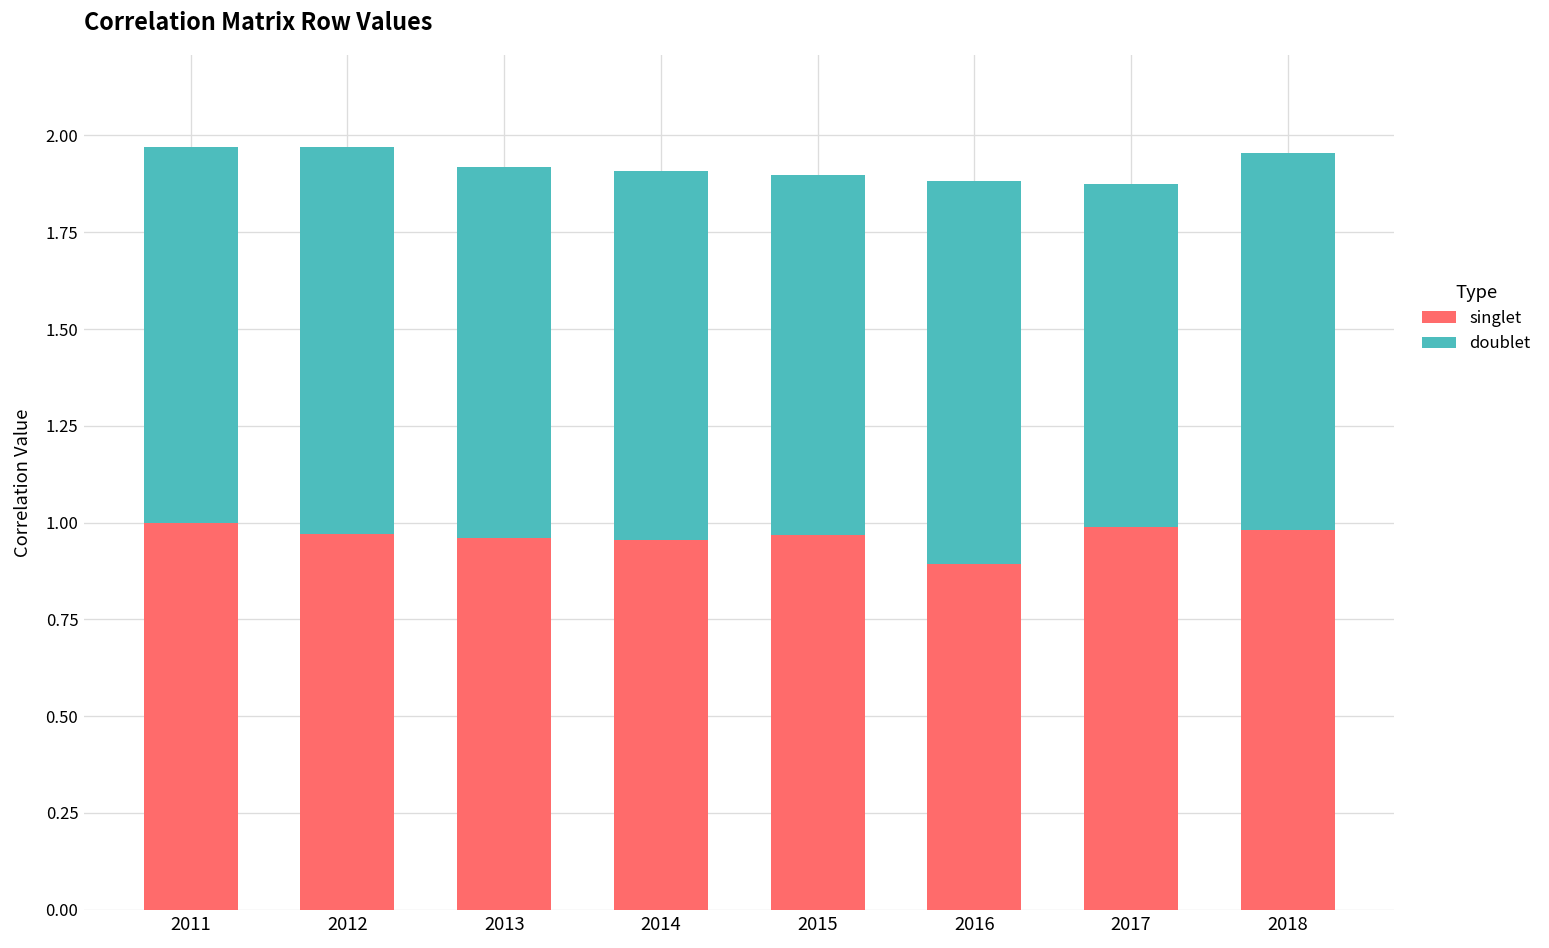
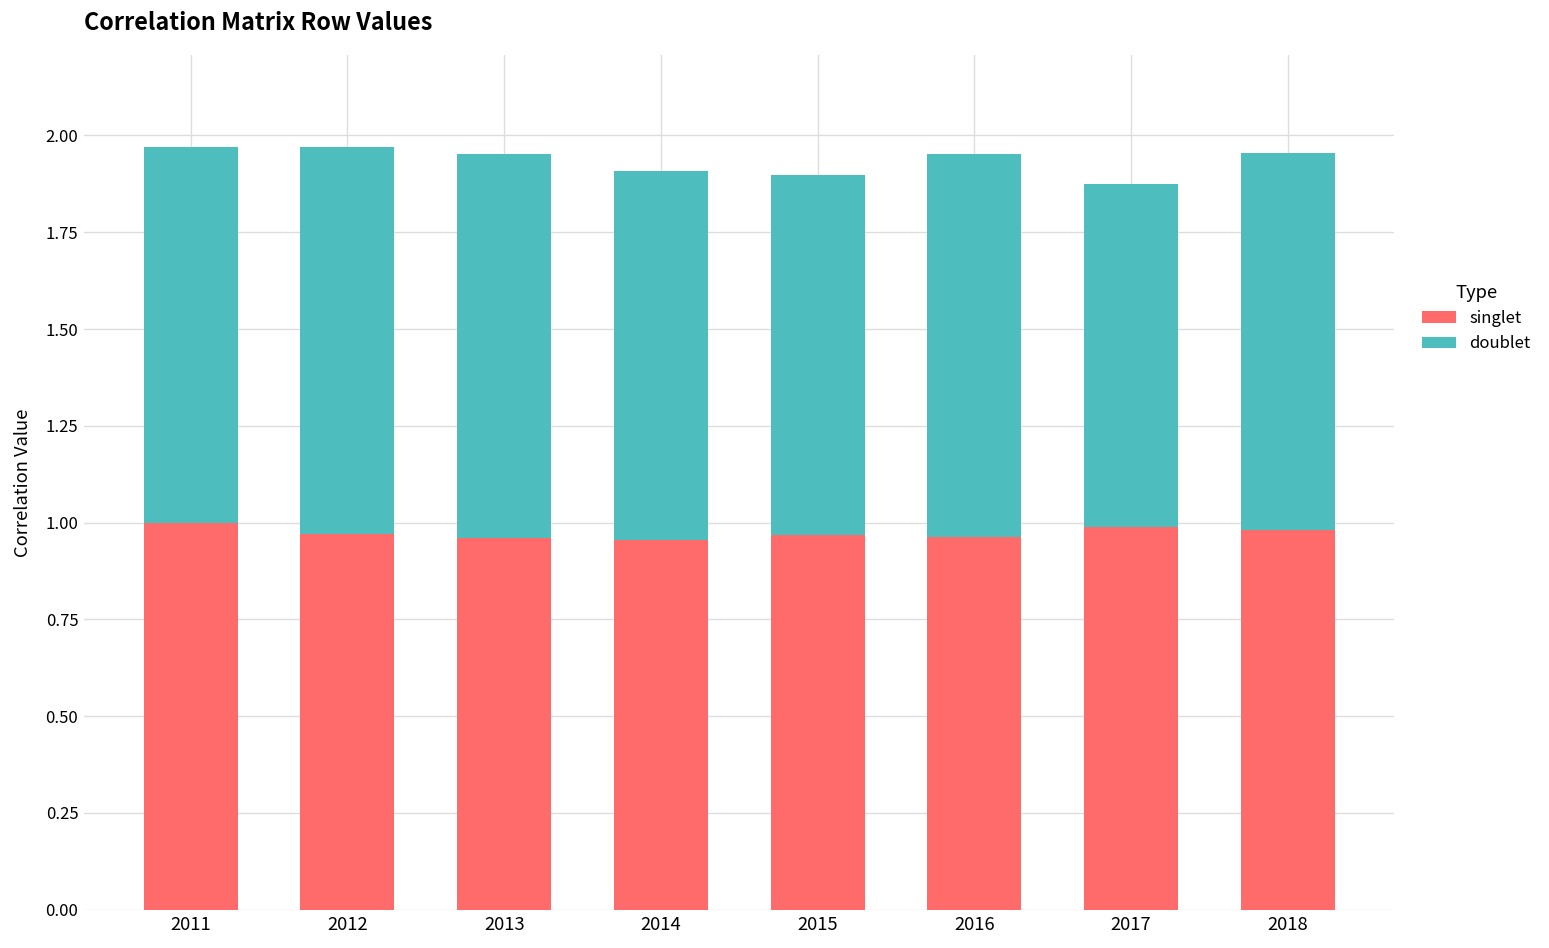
  {
    "singlet": {
      "2011": 1.00,
      "2012": 0.97,
      "2013": 0.96,
      "2014": 0.95,
      "2015": 0.97,
-     "2016": 0.89,
+     "2016": 0.96,
      "2017": 0.99,
      "2018": 0.98
    },
    "doublet": {
      "2011": 0.97,
      "2012": 1.00,
-     "2013": 0.96,
+     "2013": 0.99,
      "2014": 0.95,
      "2015": 0.93,
      "2016": 0.99,
      "2017": 0.88,
      "2018": 0.97
    }
  }
